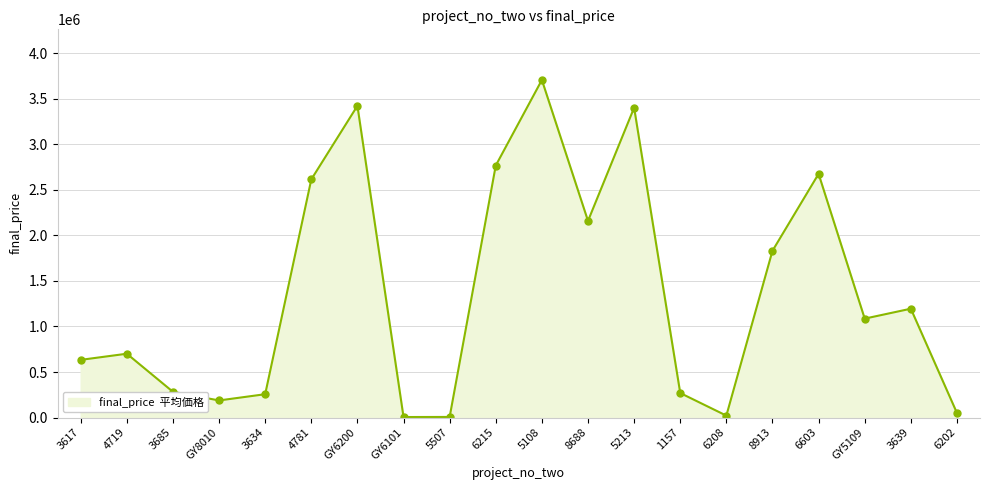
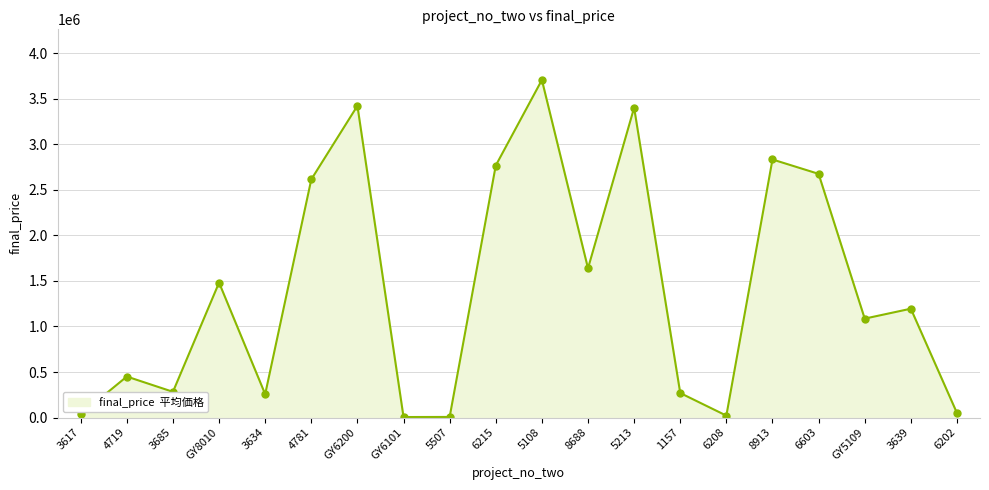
  {
-   "3617": 600000,
-   "4719": 700000,
+   "3617": 0,
+   "4719": 500000,
    "3685": 300000,
-   "GY8010": 200000,
+   "GY8010": 1500000,
    "3634": 300000,
    "4781": 2600000,
    "GY6200": 3400000,
    "GY6101": 0,
    "5507": 0,
    "6215": 2800000,
    "5108": 3700000,
-   "8688": 2200000,
+   "8688": 1600000,
    "5213": 3400000,
    "1157": 300000,
    "6208": 0,
-   "8913": 1800000,
+   "8913": 2800000,
    "6603": 2700000,
    "GY5109": 1100000,
    "3639": 1200000,
    "6202": 0
  }
